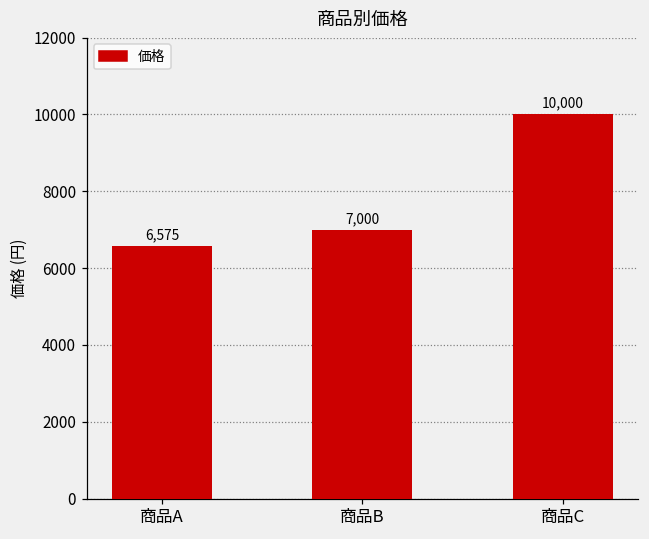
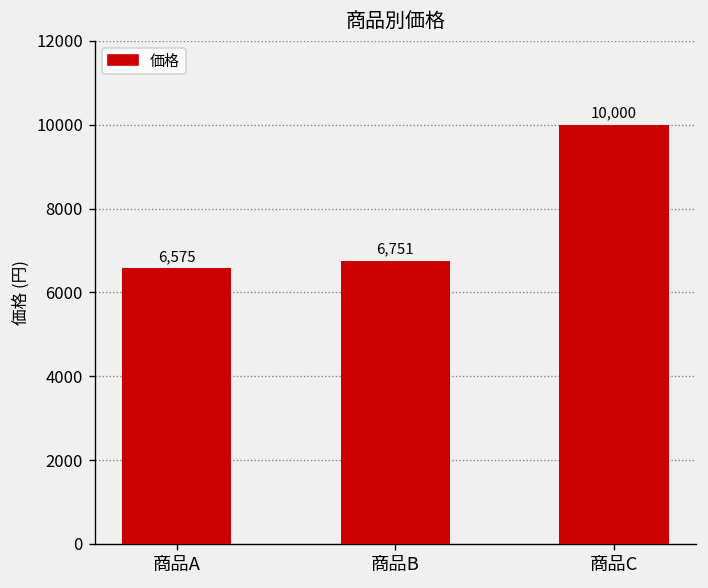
  {
    "商品A": "6,575",
-   "商品B": "7,000",
+   "商品B": "6,751",
    "商品C": "10,000"
  }
